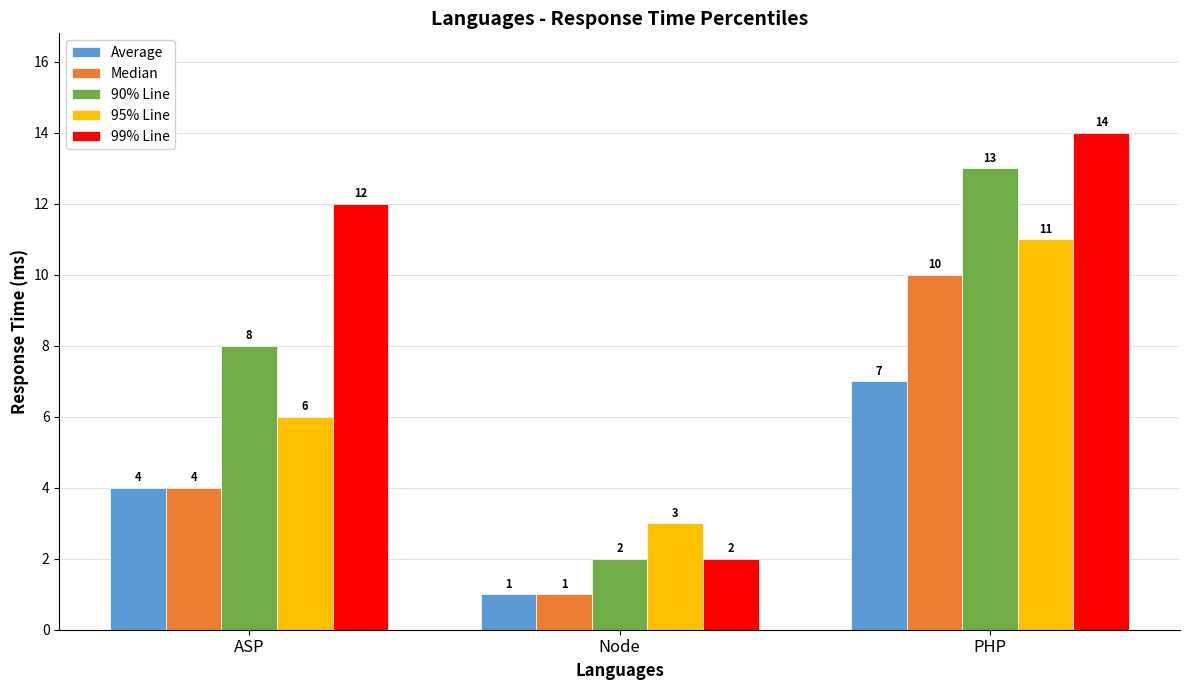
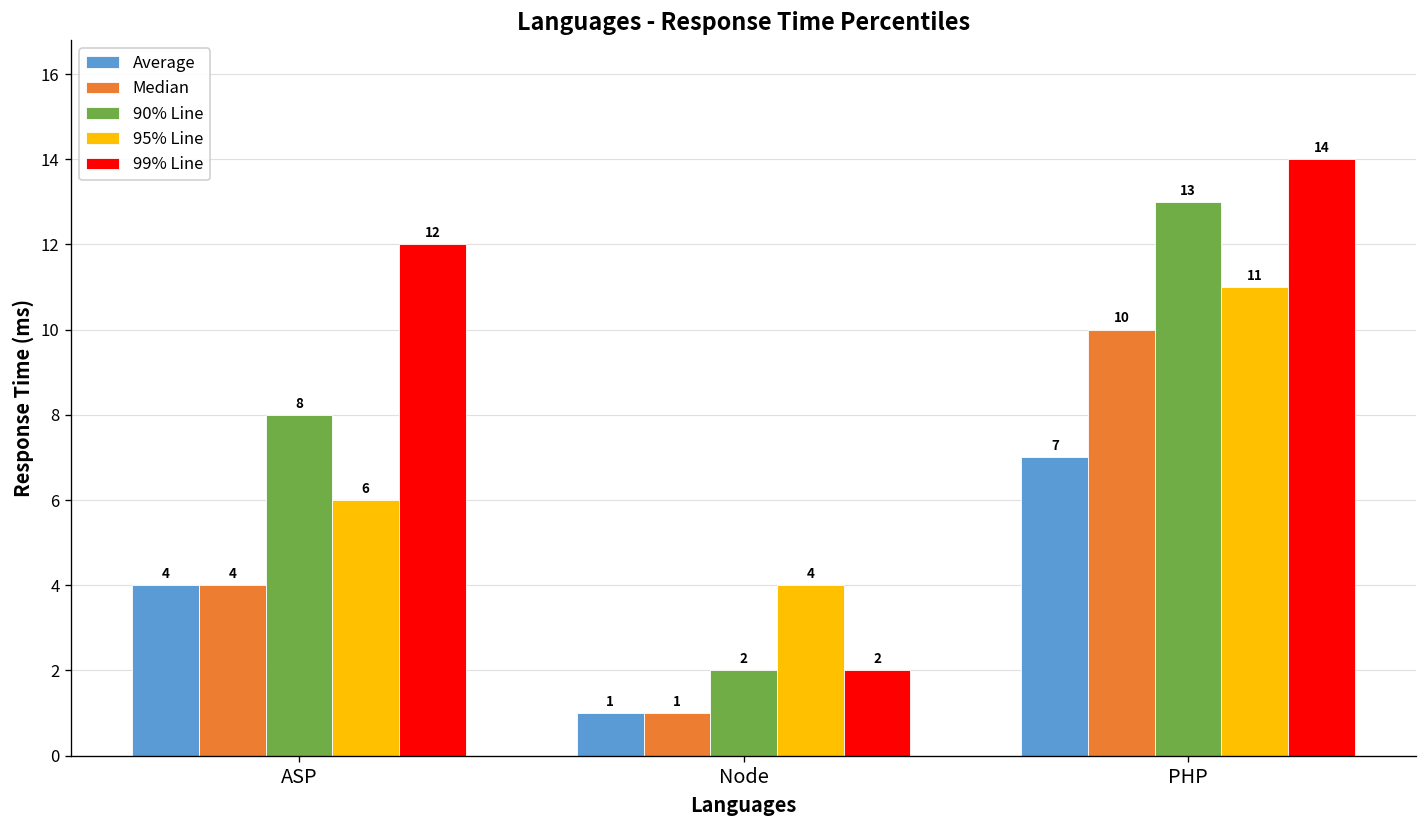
  {
    "Average": {
      "ASP": 4,
      "Node": 1,
      "PHP": 7
    },
    "Median": {
      "ASP": 4,
      "Node": 1,
      "PHP": 10
    },
    "90% Line": {
      "ASP": 8,
      "Node": 2,
      "PHP": 13
    },
    "95% Line": {
      "ASP": 6,
-     "Node": 3,
+     "Node": 4,
      "PHP": 11
    },
    "99% Line": {
      "ASP": 12,
      "Node": 2,
      "PHP": 14
    }
  }
